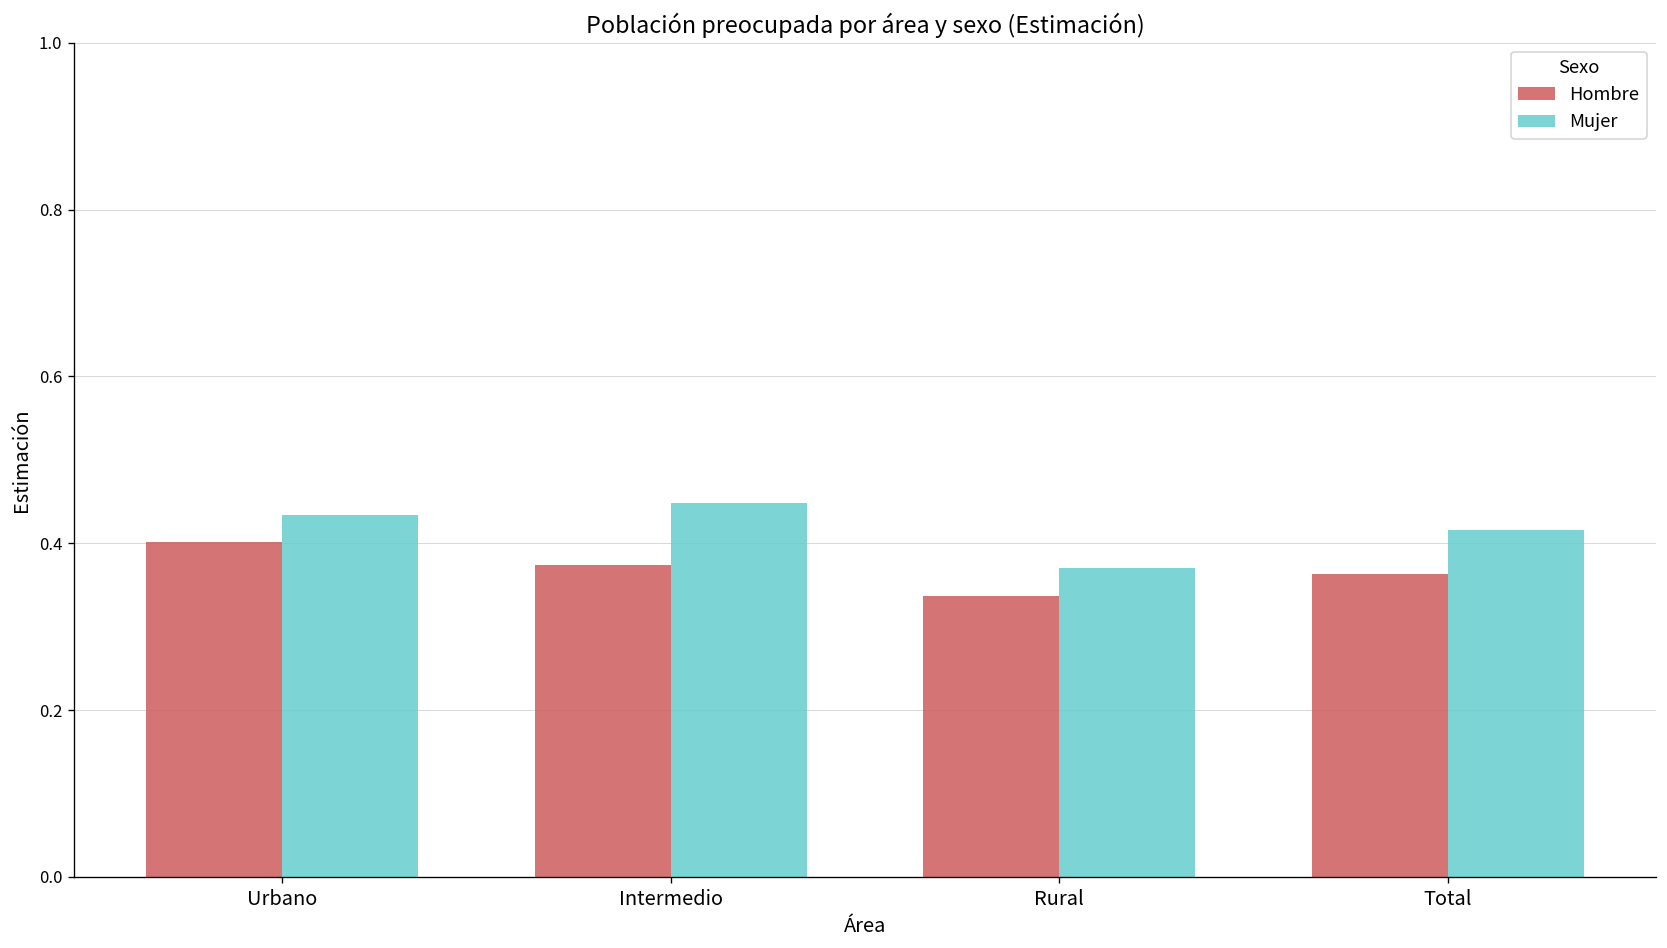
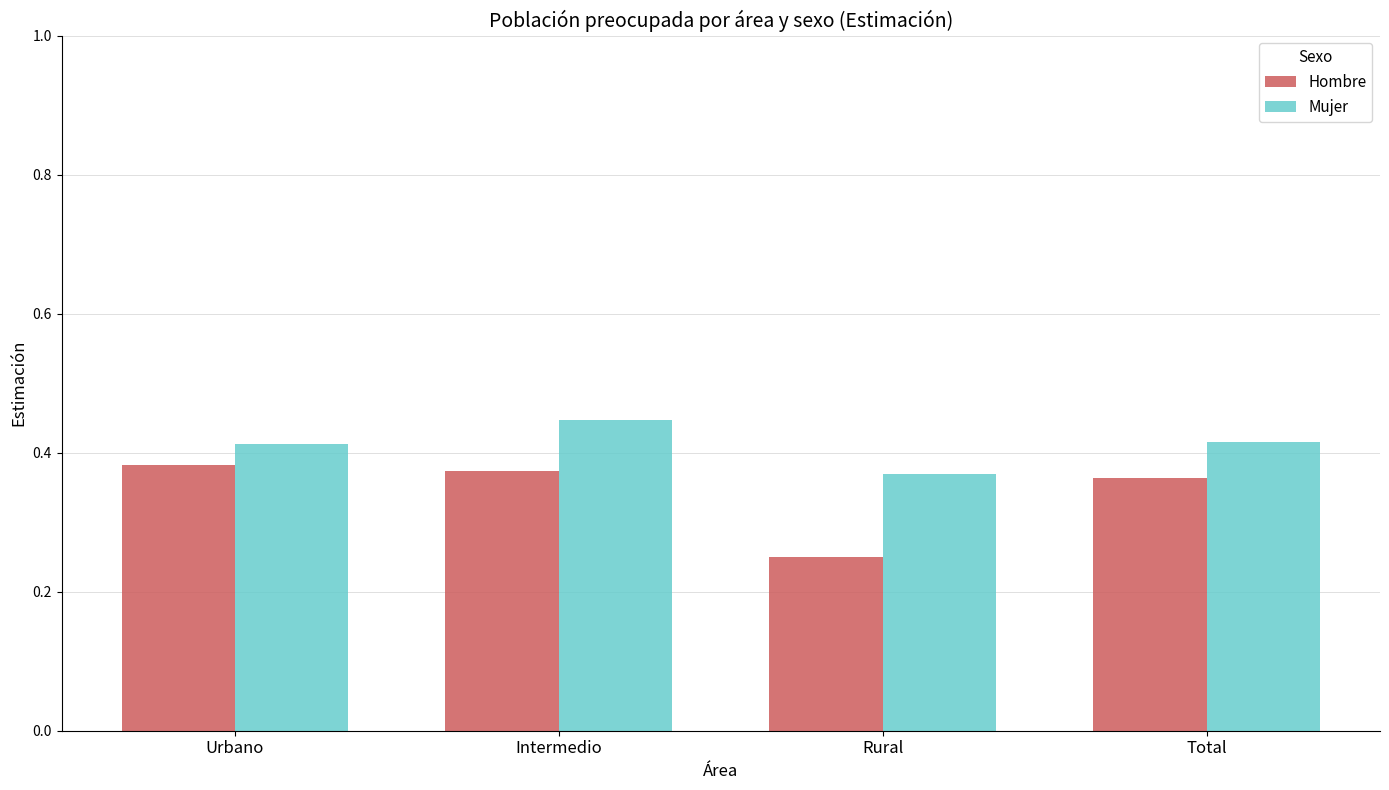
  {
    "Hombre": {
-     "Urbano": 0.40,
+     "Urbano": 0.38,
      "Intermedio": 0.37,
-     "Rural": 0.34,
+     "Rural": 0.25,
      "Total": 0.36
    },
    "Mujer": {
-     "Urbano": 0.43,
+     "Urbano": 0.41,
      "Intermedio": 0.45,
      "Rural": 0.37,
      "Total": 0.42
    }
  }
